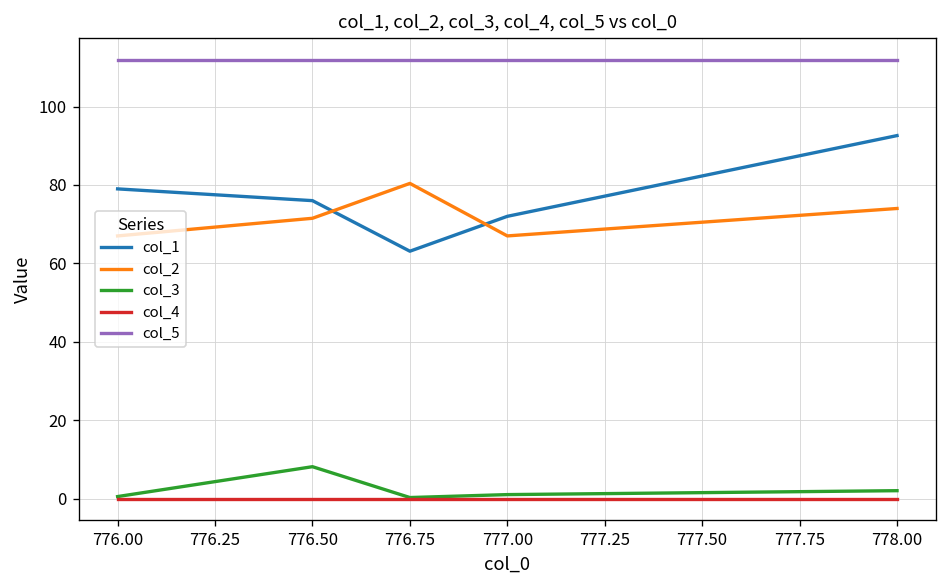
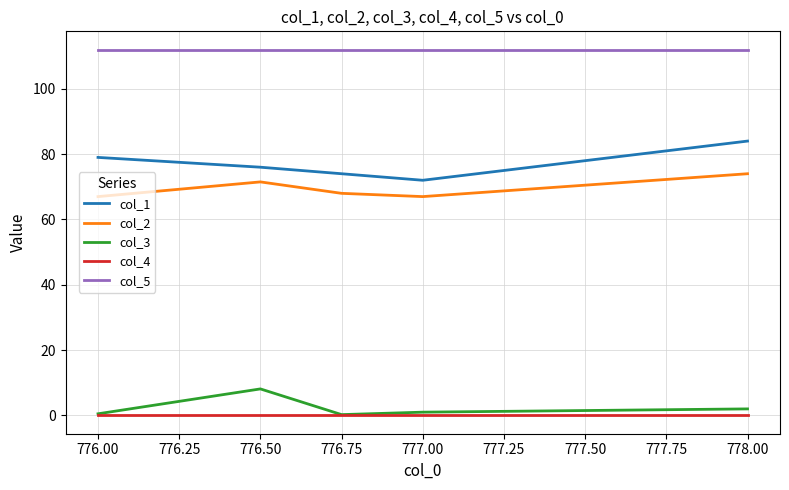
  {
    "col_1": {
      "776.00": 79,
      "776.50": 76,
-     "776.75": 63,
+     "776.75": 74,
      "777.00": 72,
-     "778.00": 93
+     "778.00": 84
    },
    "col_2": {
      "776.50": 72,
-     "776.75": 80,
+     "776.75": 68,
      "777.00": 67,
      "778.00": 74
    },
    "col_3": {
      "776.50": 8,
      "777.00": 1,
      "778.00": 2
    },
    "col_4": {
      "776.50": 0,
      "777.00": 0,
      "778.00": 0
    },
    "col_5": {
      "776.00": 112,
      "776.50": 112,
      "776.75": 112,
      "777.00": 112,
      "778.00": 112
    }
  }
